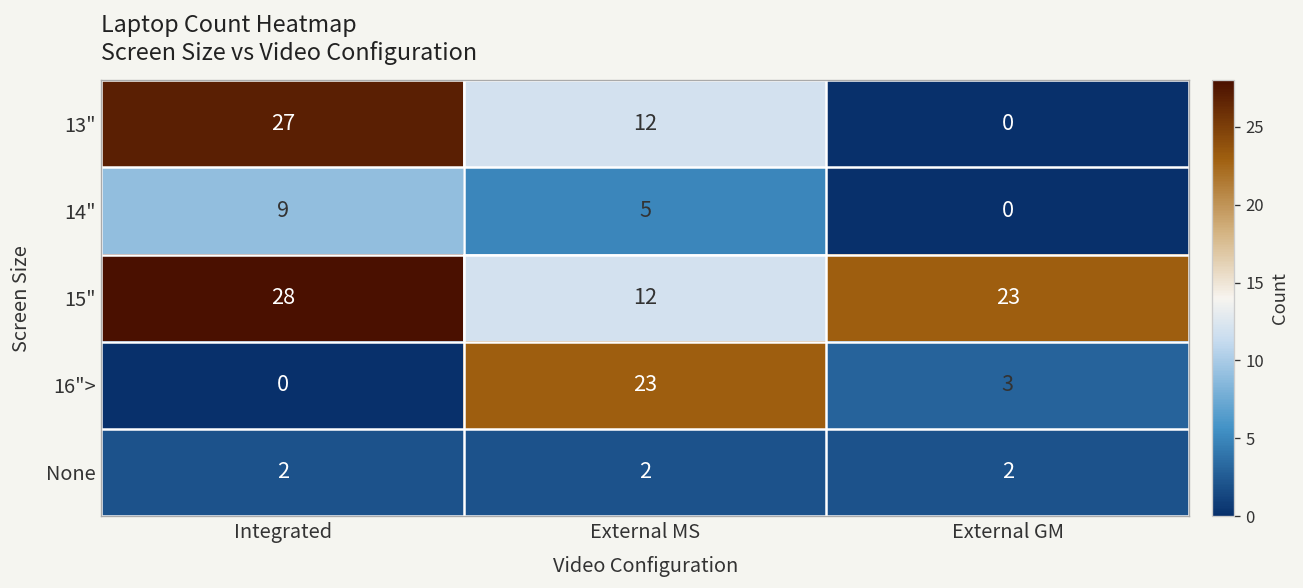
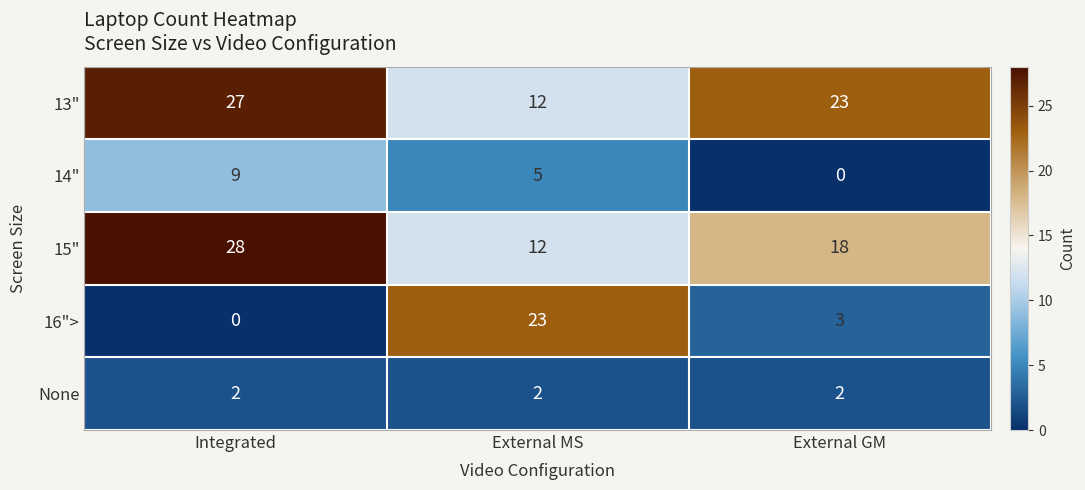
  {
    "13\"": {
      "Integrated": 27,
      "External MS": 12,
-     "External GM": 0
+     "External GM": 23
    },
    "14\"": {
      "Integrated": 9,
      "External MS": 5,
      "External GM": 0
    },
    "15\"": {
      "Integrated": 28,
      "External MS": 12,
-     "External GM": 23
+     "External GM": 18
    },
    "16\">": {
      "Integrated": 0,
      "External MS": 23,
      "External GM": 3
    },
    "None": {
      "Integrated": 2,
      "External MS": 2,
      "External GM": 2
    }
  }
